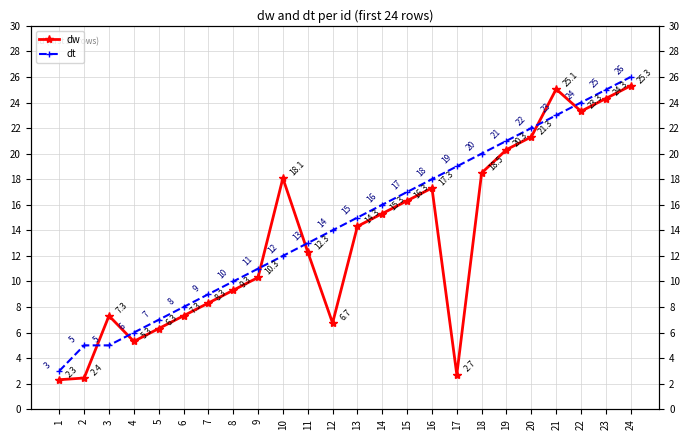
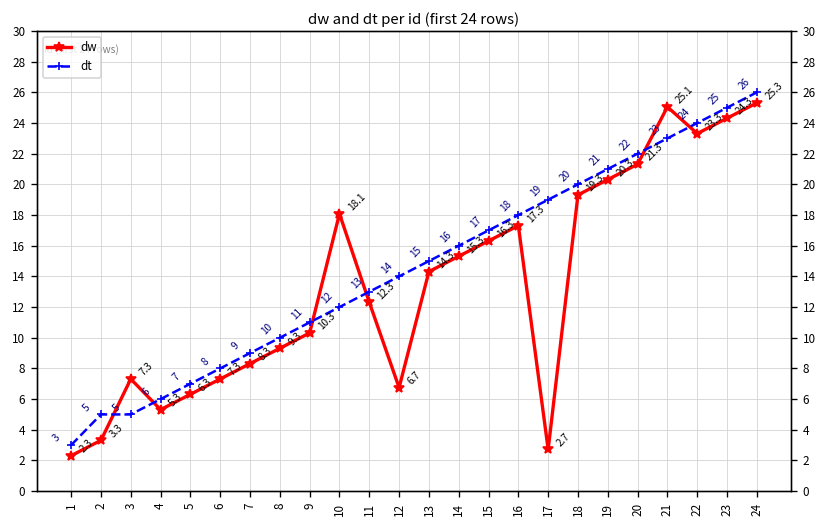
  {
    "dw": {
      "1": 2.3,
-     "2": 2.4,
+     "2": 3.3,
      "3": 7.3,
      "4": 5.3,
      "5": 6.3,
      "6": 7.3,
      "7": 8.3,
      "8": 9.3,
      "9": 10.3,
      "10": 18.1,
      "11": 12.3,
      "12": 6.7,
      "16": 17.3,
      "17": 2.7,
-     "18": 18.5,
+     "18": 19.3,
      "20": 21.3,
      "21": 25.1,
      "24": 25.3
    },
    "dt": {
      "1": 3,
      "2": 5,
      "3": 5,
      "4": 6,
      "5": 7,
      "6": 8,
      "7": 9,
      "8": 10,
      "9": 11,
      "10": 12,
      "11": 13,
      "12": 14,
      "13": 15,
      "14": 16,
      "15": 17,
      "16": 18,
      "17": 19,
      "18": 20,
      "19": 21,
      "20": 22,
      "21": 23,
      "22": 24,
      "23": 25,
      "24": 26
    }
  }
